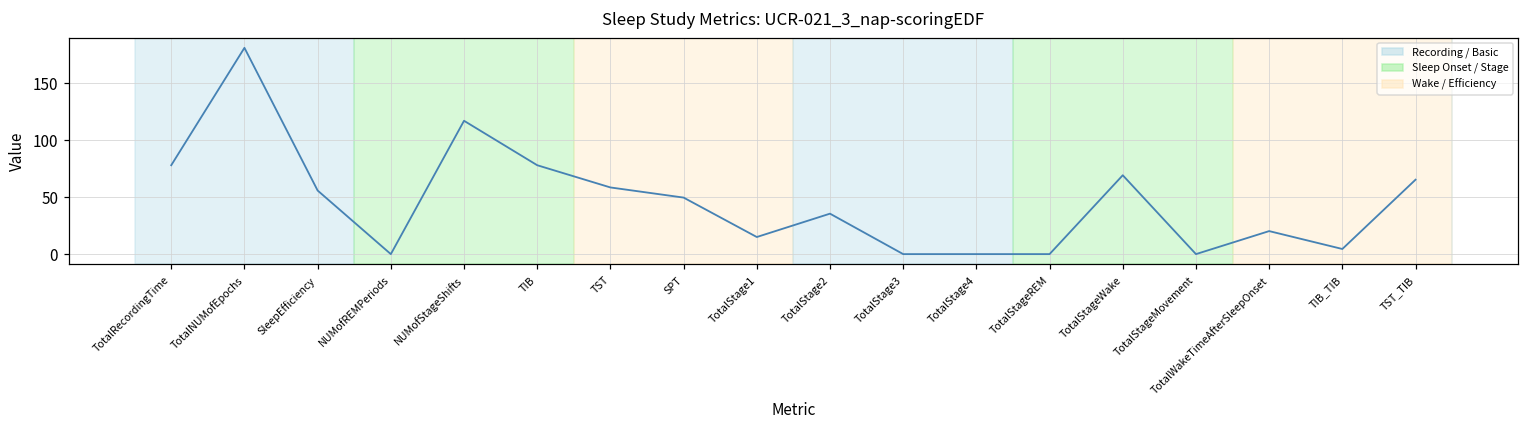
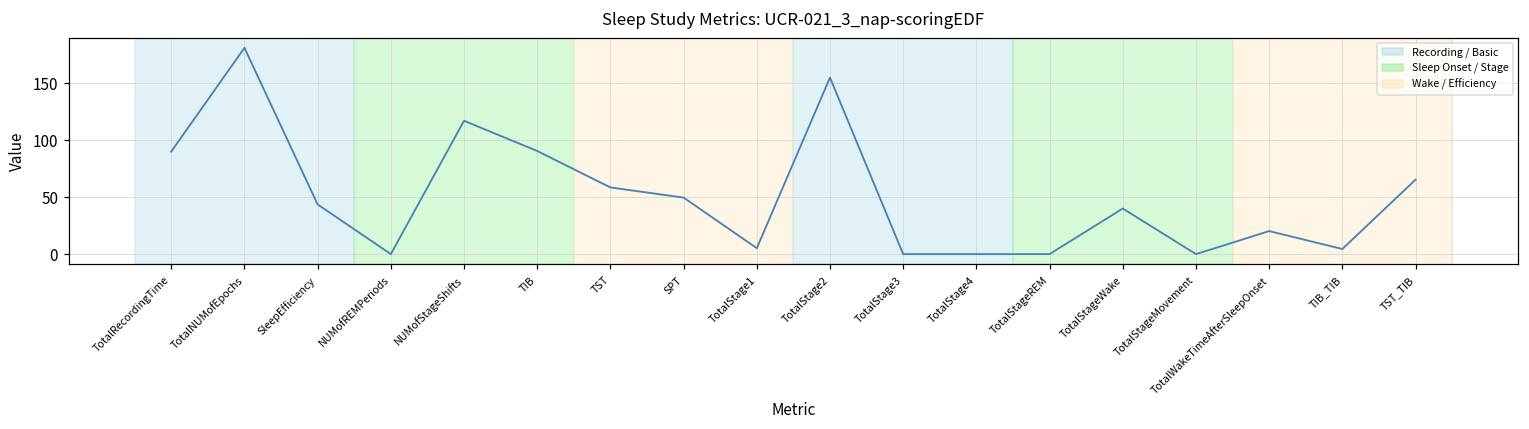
  {
-   "TotalRecordingTime": 78,
+   "TotalRecordingTime": 90,
    "TotalNUMofEpochs": 181,
-   "SleepEfficiency": 56,
+   "SleepEfficiency": 44,
    "NUMofREMPeriods": 0,
    "NUMofStageShifts": 117,
-   "TIB": 78,
+   "TIB": 91,
    "TST": 59,
    "SPT": 50,
-   "TotalStage1": 15,
-   "TotalStage2": 36,
+   "TotalStage1": 5,
+   "TotalStage2": 155,
    "TotalStage3": 0,
    "TotalStage4": 0,
    "TotalStageREM": 0,
-   "TotalStageWake": 69,
+   "TotalStageWake": 40,
    "TotalStageMovement": 0,
    "TotalWakeTimeAfterSleepOnset": 20,
    "TIB_TIB": 5,
    "TST_TIB": 65
  }
